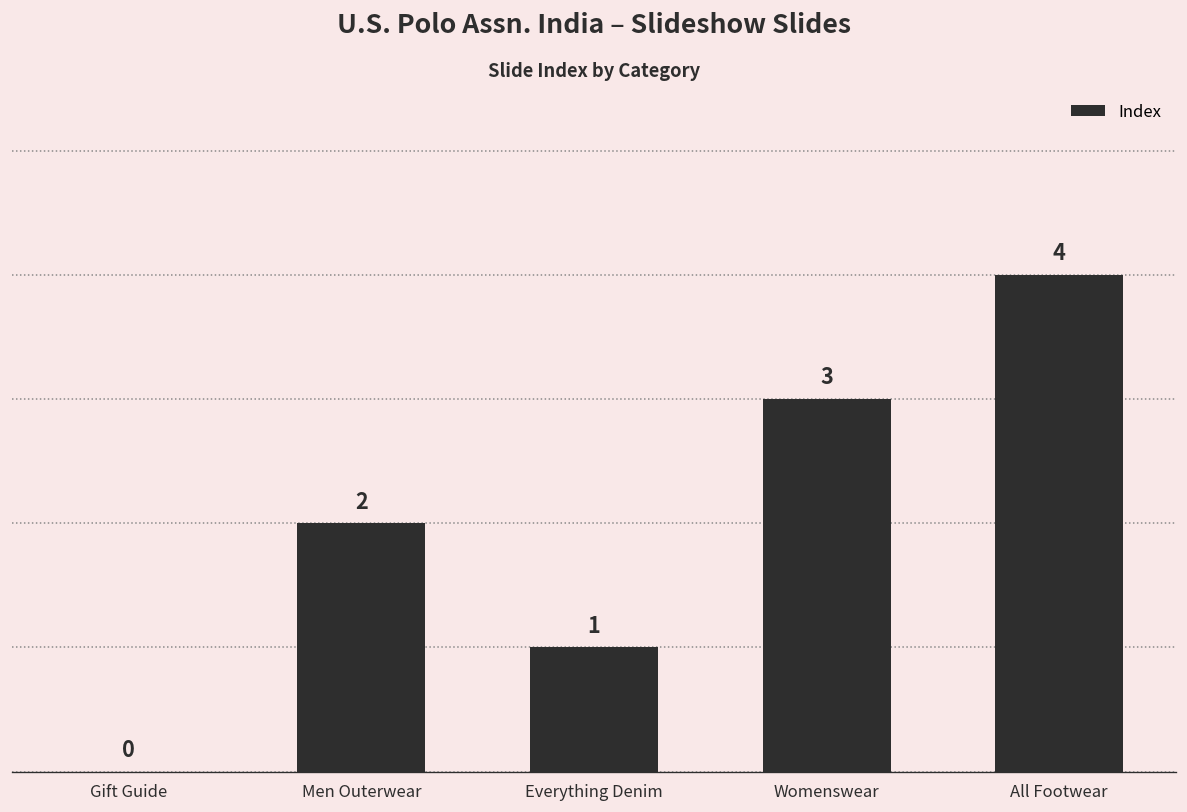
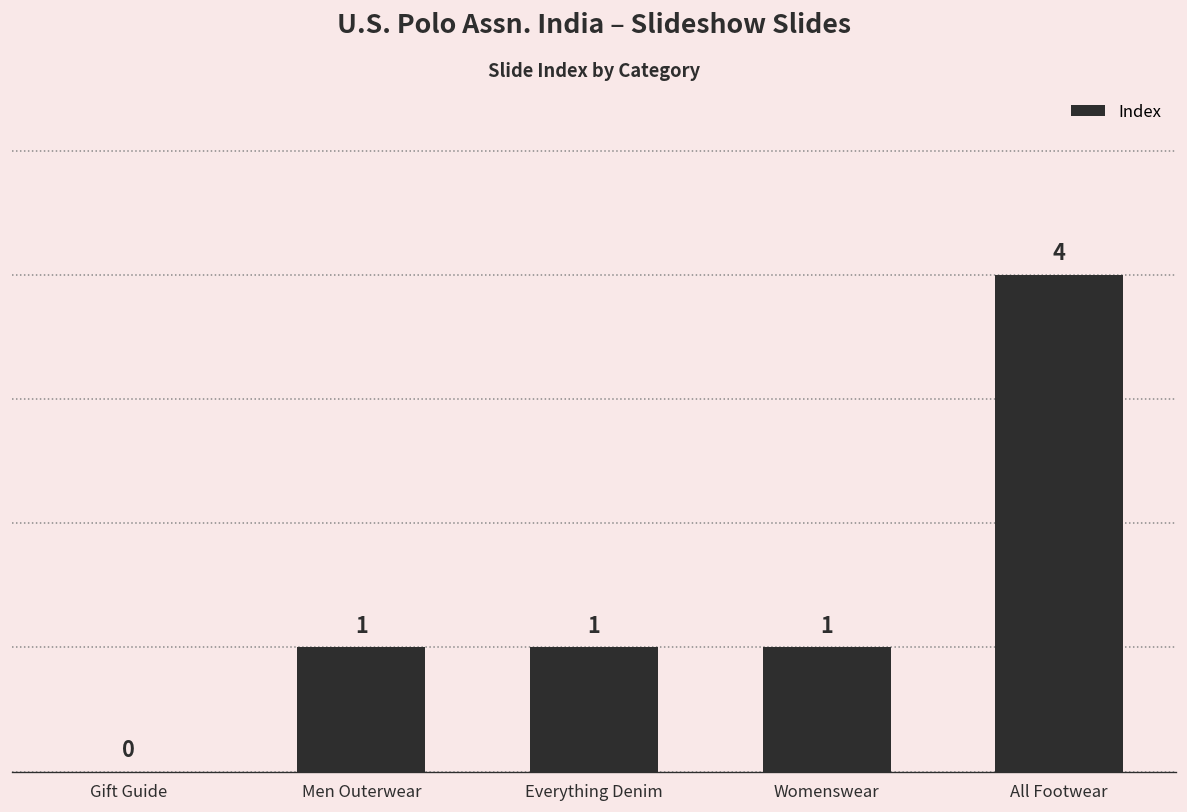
  {
    "Gift Guide": 0,
-   "Men Outerwear": 2,
+   "Men Outerwear": 1,
    "Everything Denim": 1,
-   "Womenswear": 3,
+   "Womenswear": 1,
    "All Footwear": 4
  }
